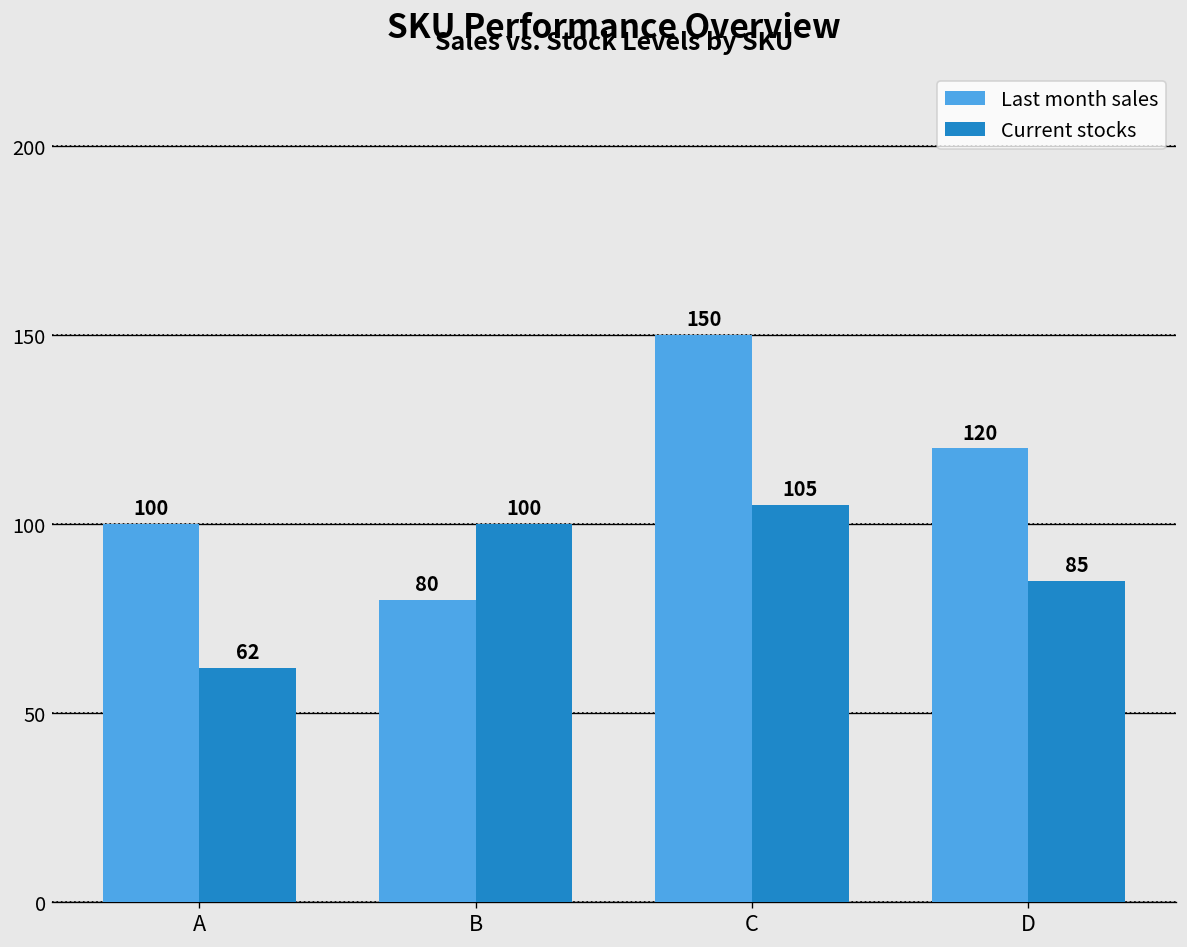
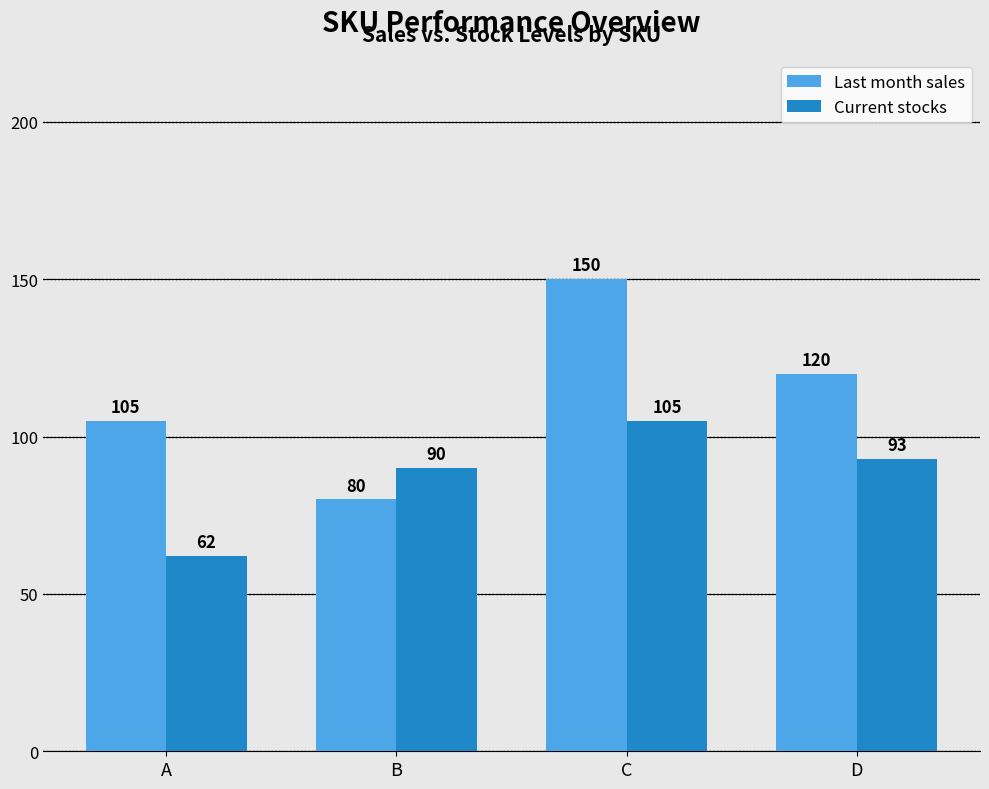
  {
    "Last month sales": {
-     "A": 100,
+     "A": 105,
      "B": 80,
      "C": 150,
      "D": 120
    },
    "Current stocks": {
      "A": 62,
-     "B": 100,
+     "B": 90,
      "C": 105,
-     "D": 85
+     "D": 93
    }
  }
